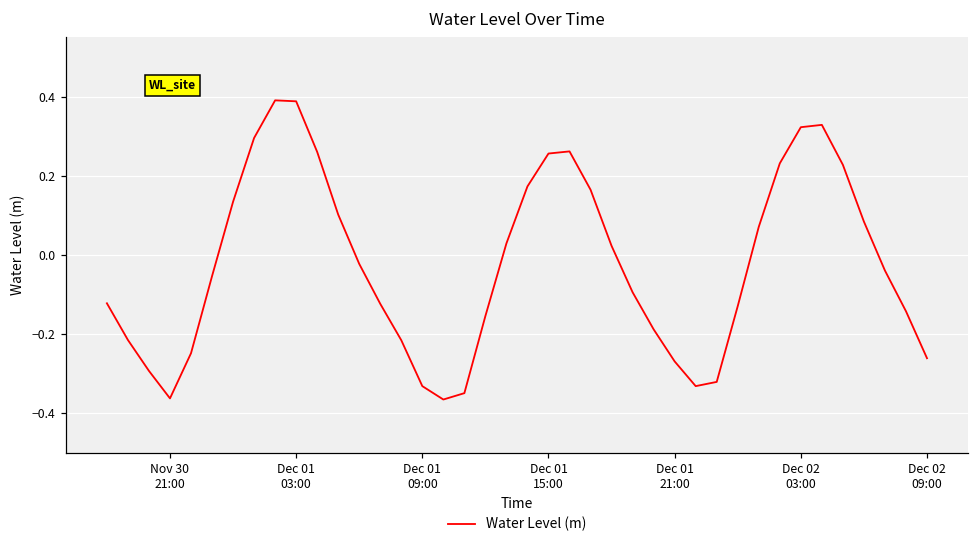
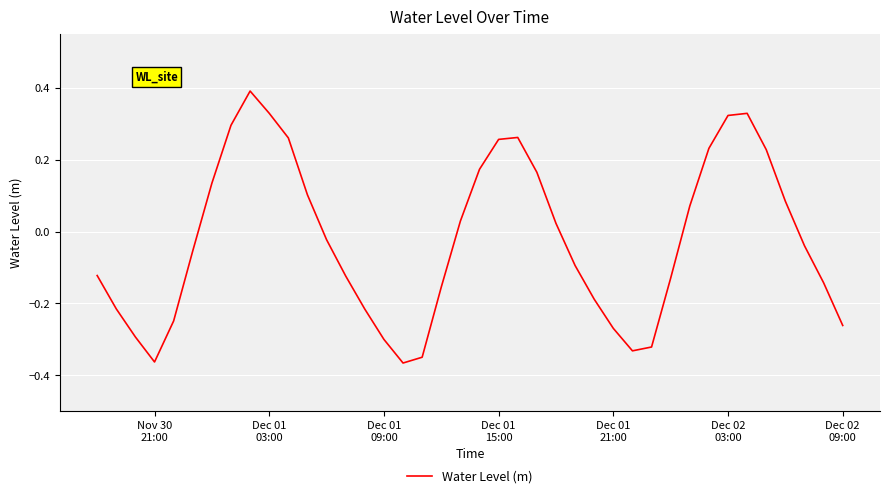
  {
    "Nov 30 21:00": -0.36,
-   "Dec 01 03:00": 0.39,
-   "Dec 01 09:00": -0.33,
+   "Dec 01 03:00": 0.33,
+   "Dec 01 09:00": -0.30,
    "Dec 01 15:00": 0.26,
    "Dec 01 21:00": -0.27,
    "Dec 02 03:00": 0.32,
    "Dec 02 09:00": -0.26
  }
